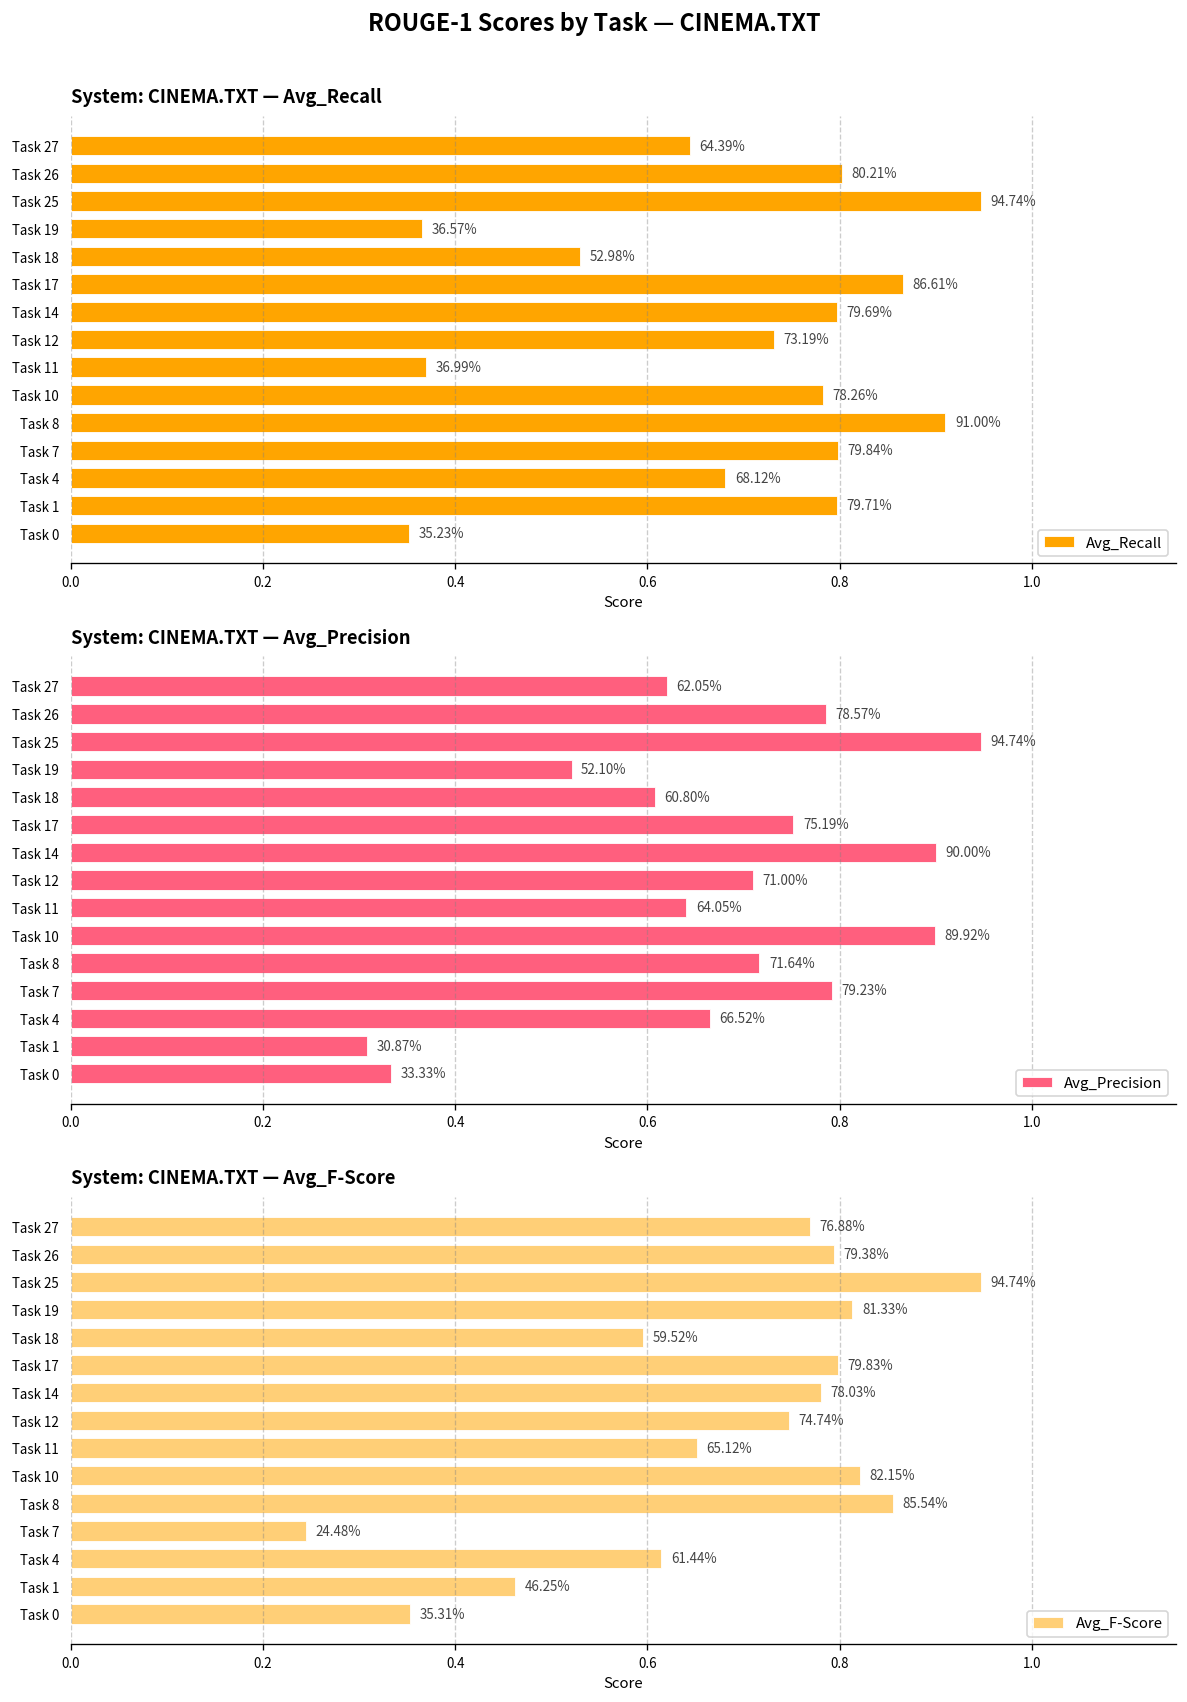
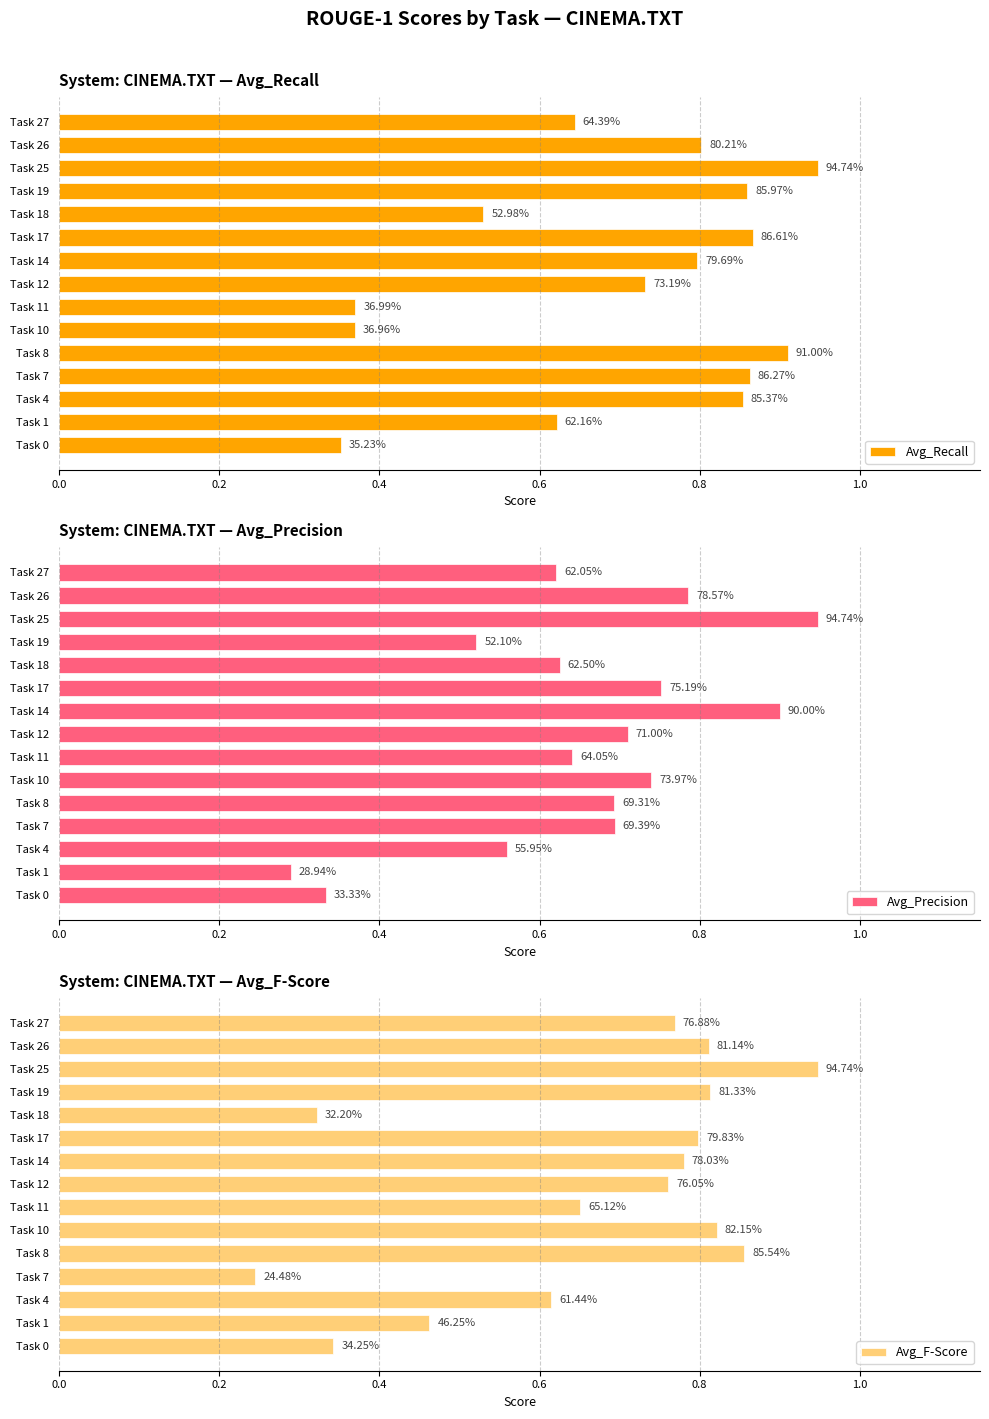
  {
    "System: CINEMA.TXT — Avg_Recall": {
      "Task 27": "64.39%",
      "Task 26": "80.21%",
      "Task 25": "94.74%",
-     "Task 19": "36.57%",
+     "Task 19": "85.97%",
      "Task 18": "52.98%",
      "Task 17": "86.61%",
      "Task 14": "79.69%",
      "Task 12": "73.19%",
      "Task 11": "36.99%",
-     "Task 10": "78.26%",
+     "Task 10": "36.96%",
      "Task 8": "91.00%",
-     "Task 7": "79.84%",
-     "Task 4": "68.12%",
-     "Task 1": "79.71%",
+     "Task 7": "86.27%",
+     "Task 4": "85.37%",
+     "Task 1": "62.16%",
      "Task 0": "35.23%"
    },
    "System: CINEMA.TXT — Avg_Precision": {
      "Task 27": "62.05%",
      "Task 26": "78.57%",
      "Task 25": "94.74%",
      "Task 19": "52.10%",
-     "Task 18": "60.80%",
+     "Task 18": "62.50%",
      "Task 17": "75.19%",
      "Task 14": "90.00%",
      "Task 12": "71.00%",
      "Task 11": "64.05%",
-     "Task 10": "89.92%",
-     "Task 8": "71.64%",
-     "Task 7": "79.23%",
-     "Task 4": "66.52%",
-     "Task 1": "30.87%",
+     "Task 10": "73.97%",
+     "Task 8": "69.31%",
+     "Task 7": "69.39%",
+     "Task 4": "55.95%",
+     "Task 1": "28.94%",
      "Task 0": "33.33%"
    },
    "System: CINEMA.TXT — Avg_F-Score": {
      "Task 27": "76.88%",
-     "Task 26": "79.38%",
+     "Task 26": "81.14%",
      "Task 25": "94.74%",
      "Task 19": "81.33%",
-     "Task 18": "59.52%",
+     "Task 18": "32.20%",
      "Task 17": "79.83%",
      "Task 14": "78.03%",
-     "Task 12": "74.74%",
+     "Task 12": "76.05%",
      "Task 11": "65.12%",
      "Task 10": "82.15%",
      "Task 8": "85.54%",
      "Task 7": "24.48%",
      "Task 4": "61.44%",
      "Task 1": "46.25%",
-     "Task 0": "35.31%"
+     "Task 0": "34.25%"
    }
  }
